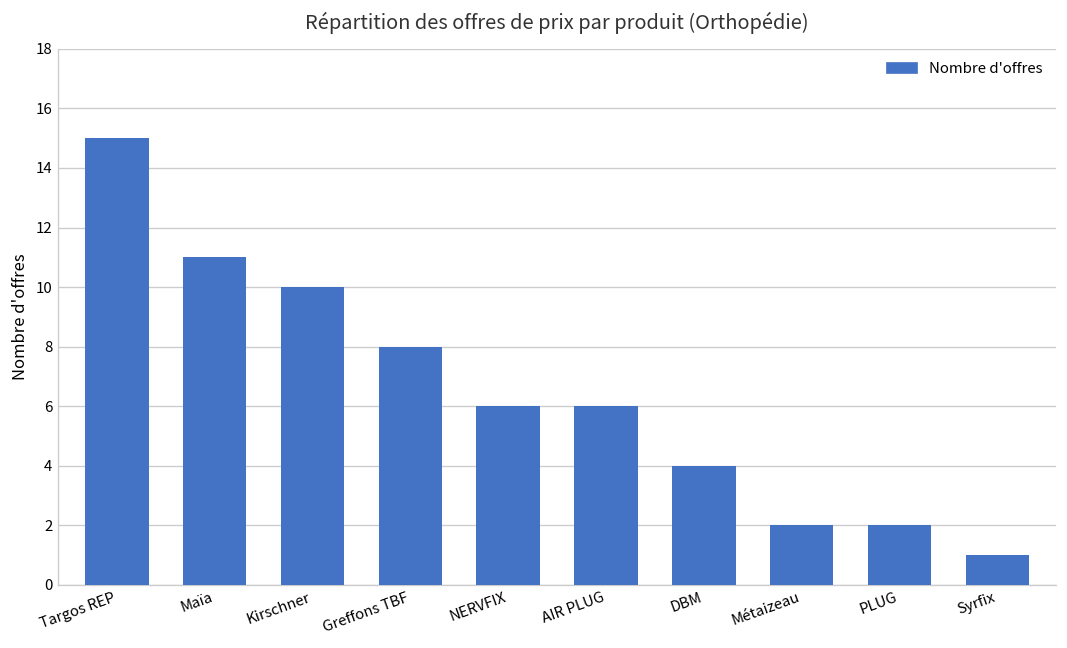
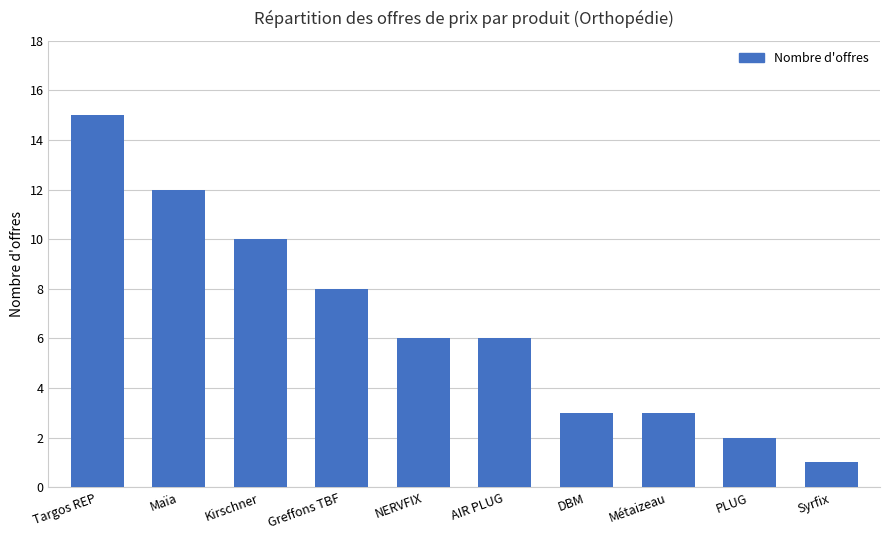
  {
    "Targos REP": 15,
-   "Maïa": 11,
+   "Maïa": 12,
    "Kirschner": 10,
    "Greffons TBF": 8,
    "NERVFIX": 6,
    "AIR PLUG": 6,
-   "DBM": 4,
-   "Métaizeau": 2,
+   "DBM": 3,
+   "Métaizeau": 3,
    "PLUG": 2,
    "Syrfix": 1
  }
